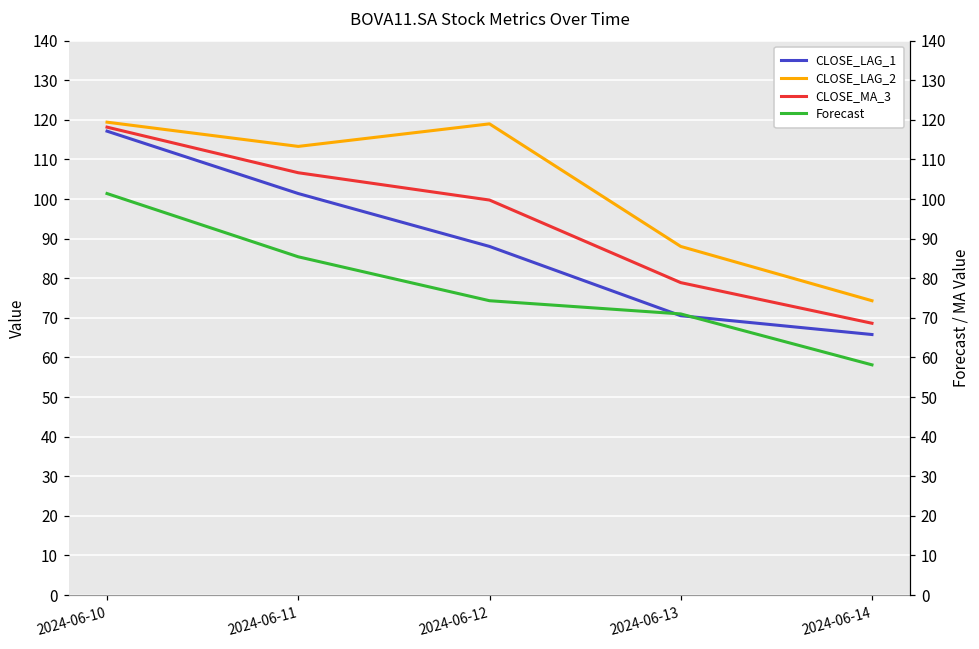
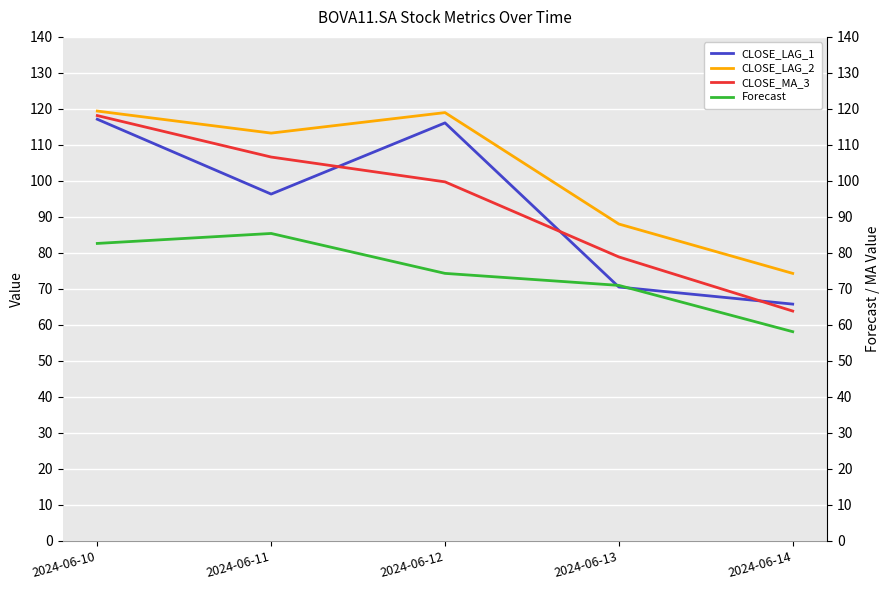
  {
    "CLOSE_LAG_1": {
      "2024-06-10": 117,
-     "2024-06-11": 101,
-     "2024-06-12": 88,
+     "2024-06-11": 96,
+     "2024-06-12": 116,
      "2024-06-14": 66
    },
    "CLOSE_LAG_2": {
      "2024-06-10": 119,
      "2024-06-11": 113,
      "2024-06-12": 119,
      "2024-06-13": 88,
      "2024-06-14": 74
    },
    "CLOSE_MA_3": {
      "2024-06-10": 118,
      "2024-06-11": 107,
      "2024-06-12": 100,
      "2024-06-13": 79,
-     "2024-06-14": 69
+     "2024-06-14": 64
    },
    "Forecast": {
-     "2024-06-10": 101,
+     "2024-06-10": 83,
      "2024-06-11": 85,
      "2024-06-12": 74,
      "2024-06-14": 58
    }
  }
